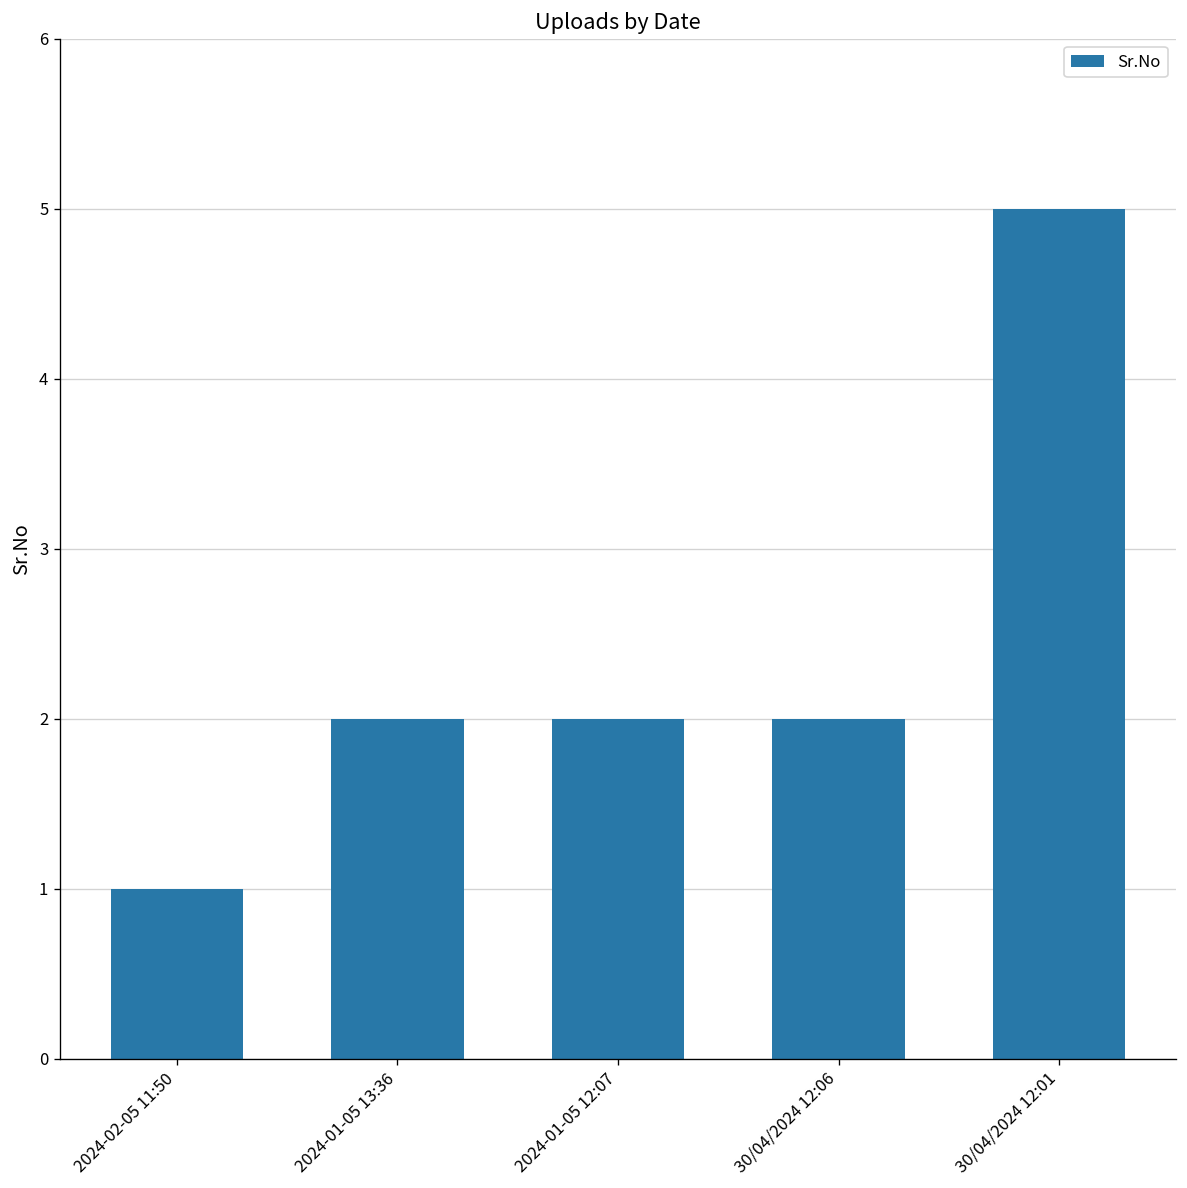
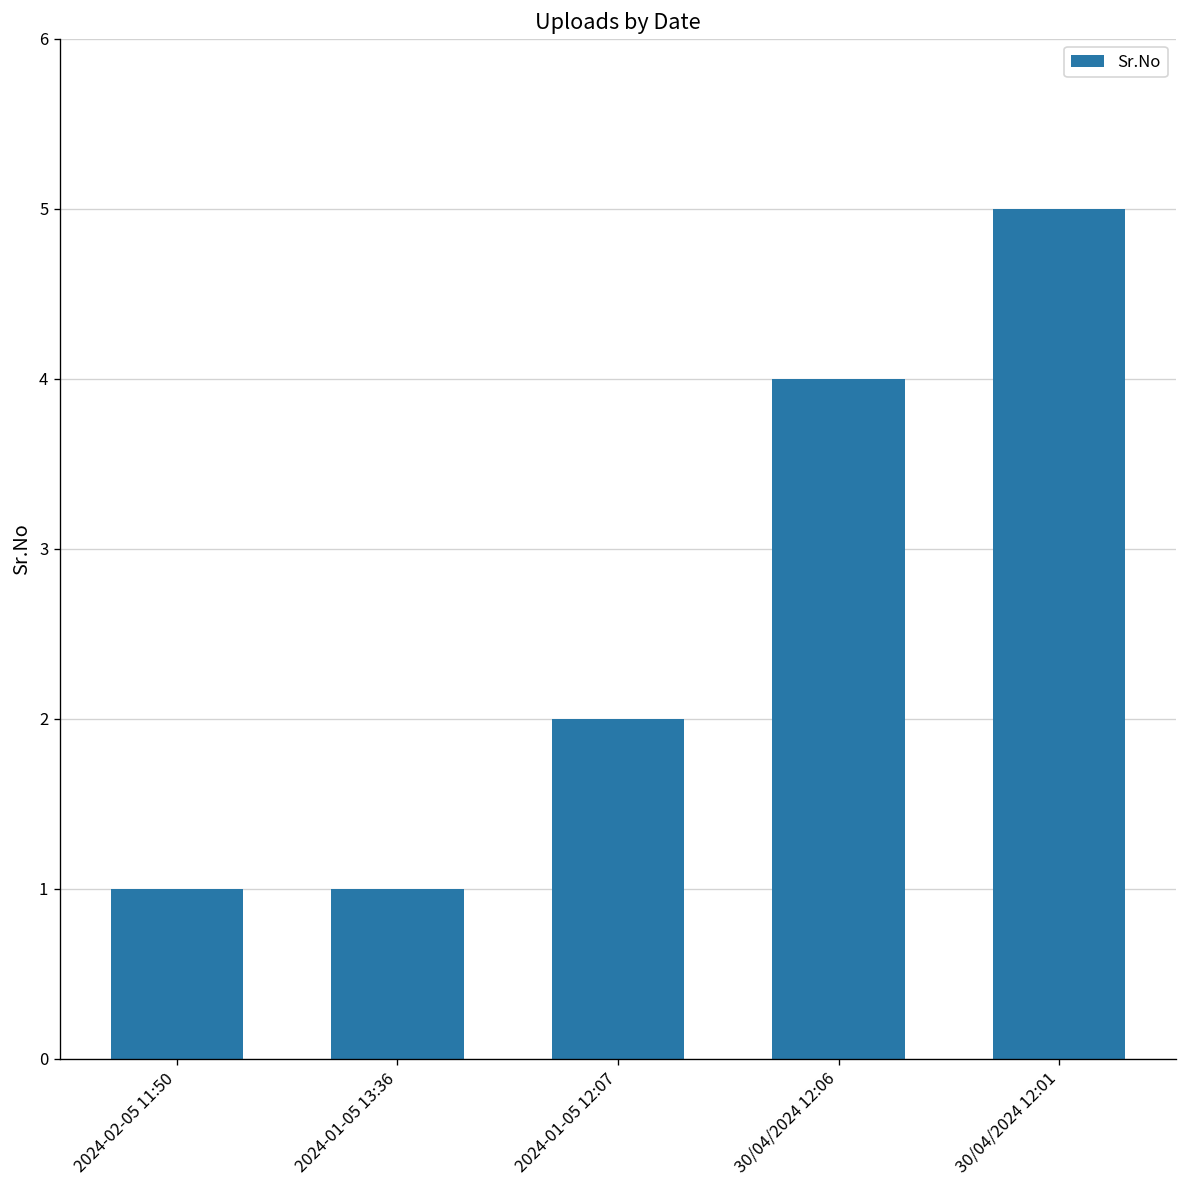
  {
    "2024-02-05 11:50": 1,
-   "2024-01-05 13:36": 2,
+   "2024-01-05 13:36": 1,
    "2024-01-05 12:07": 2,
-   "30/04/2024 12:06": 2,
+   "30/04/2024 12:06": 4,
    "30/04/2024 12:01": 5
  }
